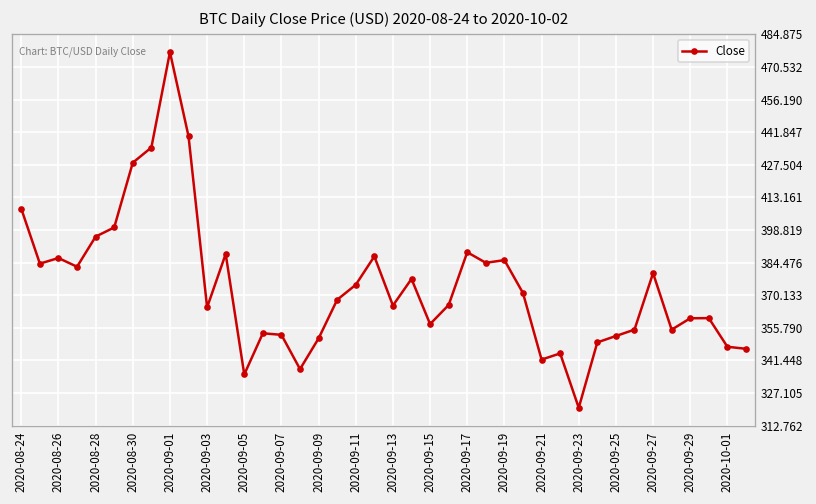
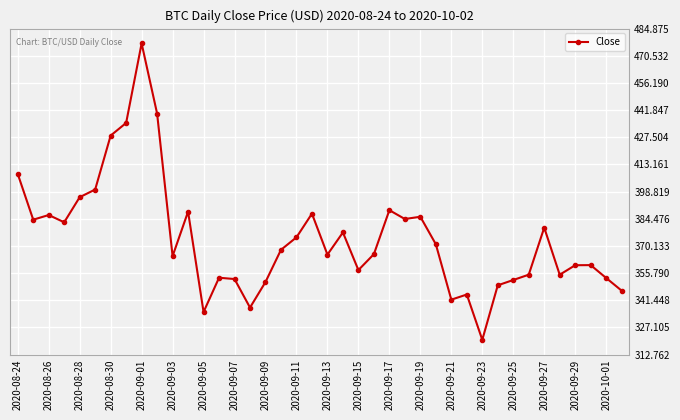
  {
    "2020-08-24": 408,
    "2020-08-26": 386,
    "2020-08-28": 396,
    "2020-08-30": 428,
    "2020-09-01": 477,
    "2020-09-03": 365,
    "2020-09-05": 335,
    "2020-09-07": 353,
    "2020-09-09": 351,
    "2020-09-11": 375,
    "2020-09-13": 366,
    "2020-09-15": 357,
    "2020-09-17": 389,
    "2020-09-19": 386,
    "2020-09-21": 342,
    "2020-09-23": 321,
    "2020-09-25": 352,
    "2020-09-27": 380,
    "2020-09-29": 360,
-   "2020-10-01": 347
+   "2020-10-01": 353
  }
